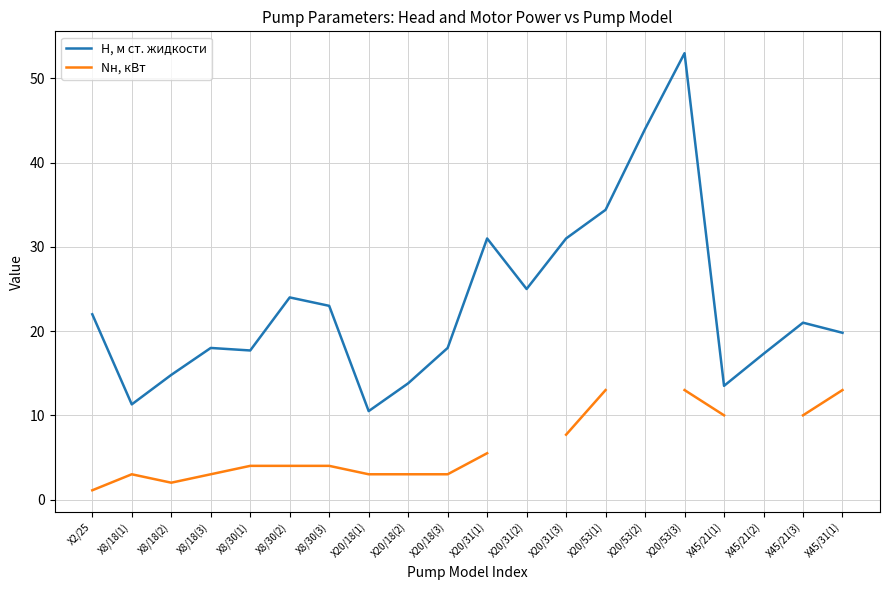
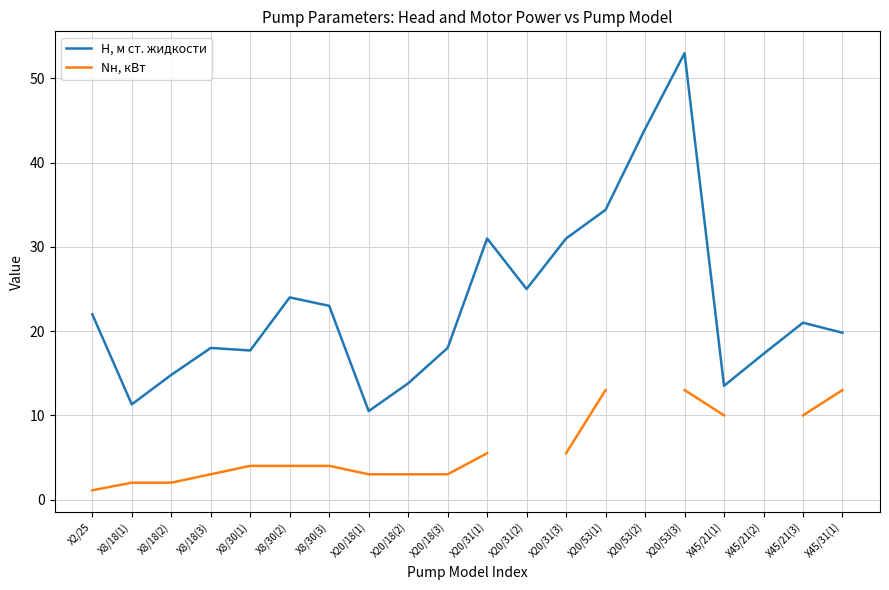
  {
    "H, м ст. жидкости": {
      "X2/25": 22,
      "X8/18(1)": 11,
      "X8/18(2)": 15,
      "X8/18(3)": 18,
      "X8/30(1)": 18,
      "X8/30(2)": 24,
      "X8/30(3)": 23,
      "X20/18(1)": 11,
      "X20/18(2)": 14,
      "X20/18(3)": 18,
      "X20/31(1)": 31,
      "X20/31(2)": 25,
      "X20/31(3)": 31,
      "X20/53(1)": 34,
      "X20/53(2)": 44,
      "X20/53(3)": 53,
      "X45/21(1)": 14,
      "X45/21(2)": 17,
      "X45/21(3)": 21,
      "X45/31(1)": 20
    },
    "Nн, кВт": {
      "X2/25": 1,
-     "X8/18(1)": 3,
+     "X8/18(1)": 2,
      "X8/18(2)": 2,
      "X8/18(3)": 3,
      "X8/30(1)": 4,
      "X8/30(2)": 4,
      "X8/30(3)": 4,
      "X20/18(1)": 3,
      "X20/18(2)": 3,
      "X20/18(3)": 3,
      "X20/31(1)": 6,
-     "X20/31(3)": 8,
+     "X20/31(3)": 6,
      "X20/53(1)": 13,
      "X20/53(3)": 13,
      "X45/21(1)": 10,
      "X45/21(3)": 10,
      "X45/31(1)": 13
    }
  }
